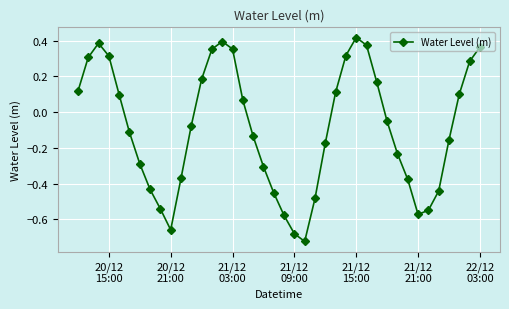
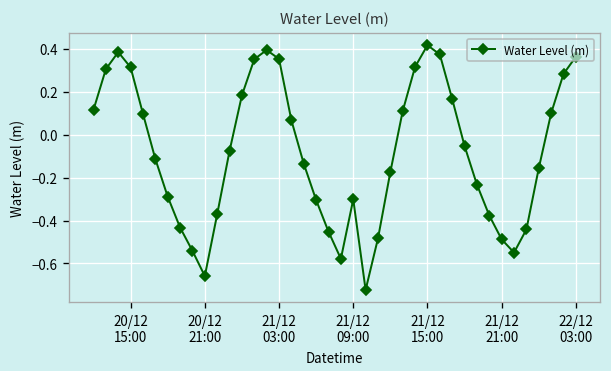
  {
    "20/12 15:00": 0.31,
    "20/12 21:00": -0.66,
    "21/12 03:00": 0.35,
-   "21/12 09:00": -0.68,
+   "21/12 09:00": -0.30,
    "21/12 15:00": 0.42,
-   "21/12 21:00": -0.57
+   "21/12 21:00": -0.49
  }
